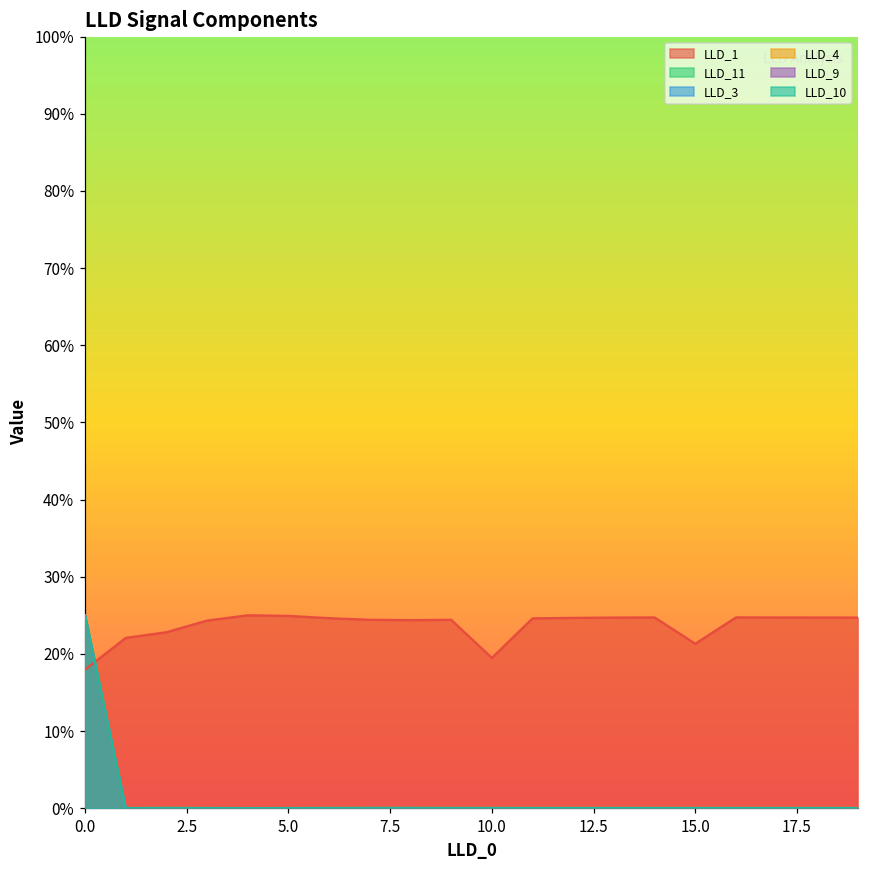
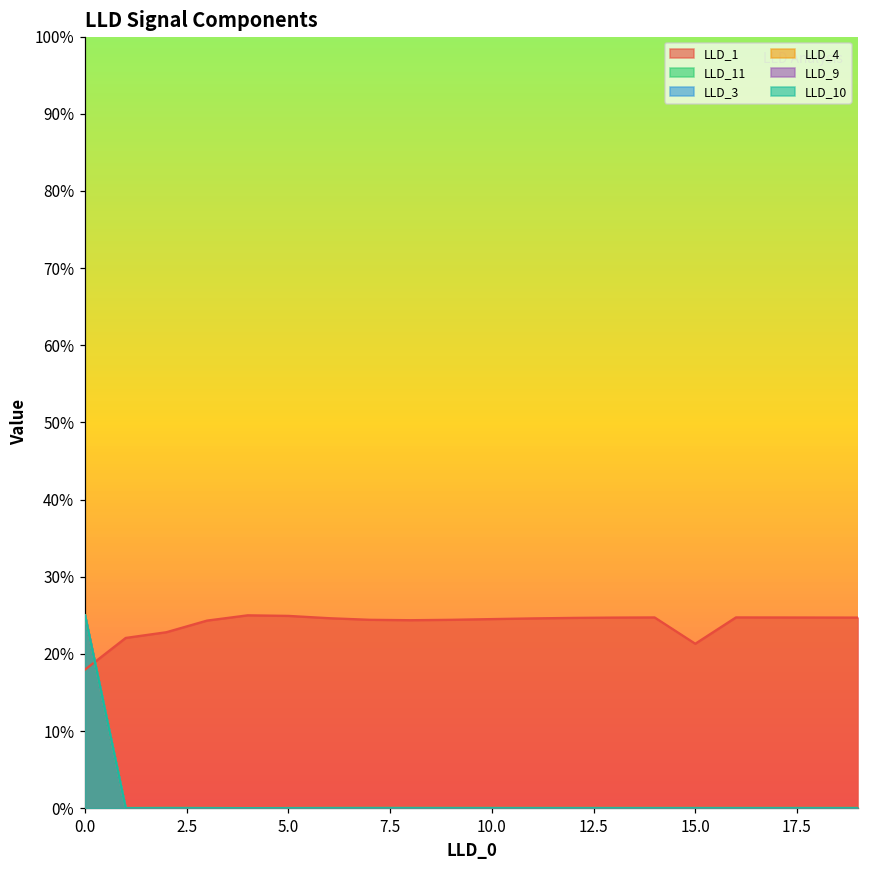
  {
    "LLD_1": {
      "0.0": "18%",
      "5.0": "25%",
-     "10.0": "19%",
+     "10.0": "25%",
      "15.0": "21%"
    }
  }
